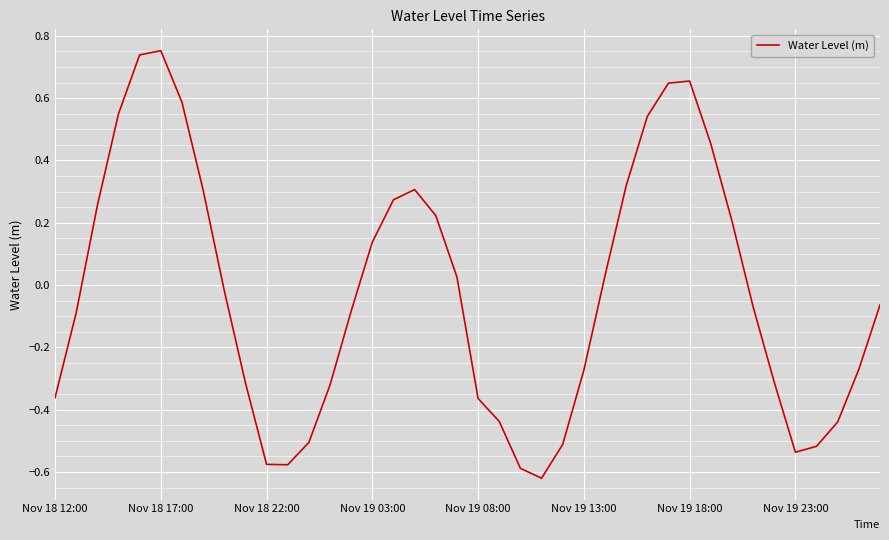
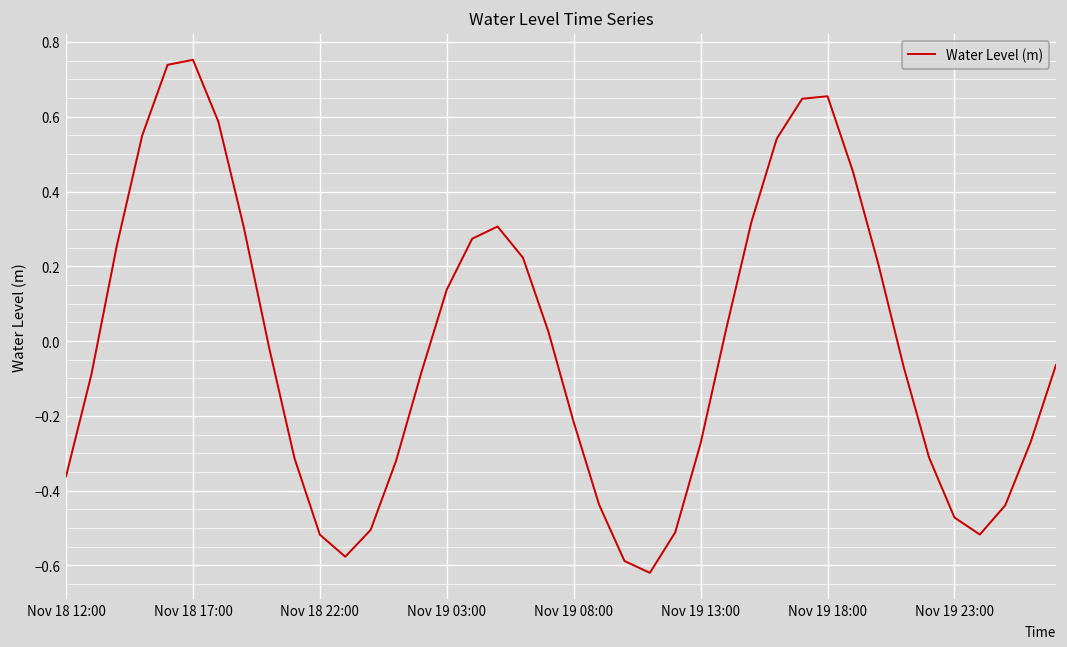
  {
    "Nov 18 12:00": -0.36,
    "Nov 18 17:00": 0.75,
-   "Nov 18 22:00": -0.58,
+   "Nov 18 22:00": -0.52,
    "Nov 19 03:00": 0.14,
-   "Nov 19 08:00": -0.36,
+   "Nov 19 08:00": -0.22,
    "Nov 19 13:00": -0.27,
    "Nov 19 18:00": 0.65,
-   "Nov 19 23:00": -0.54
+   "Nov 19 23:00": -0.47
  }
